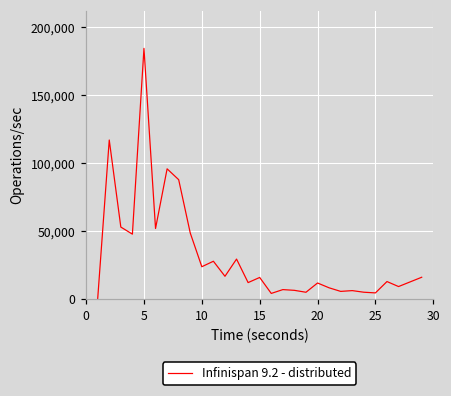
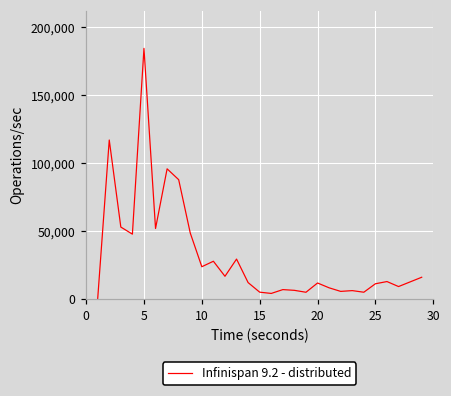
  {
    "5": "184,000",
    "10": "24,000",
-   "15": "16,000",
+   "15": "5,000",
    "20": "12,000",
-   "25": "4,000"
+   "25": "11,000"
  }
